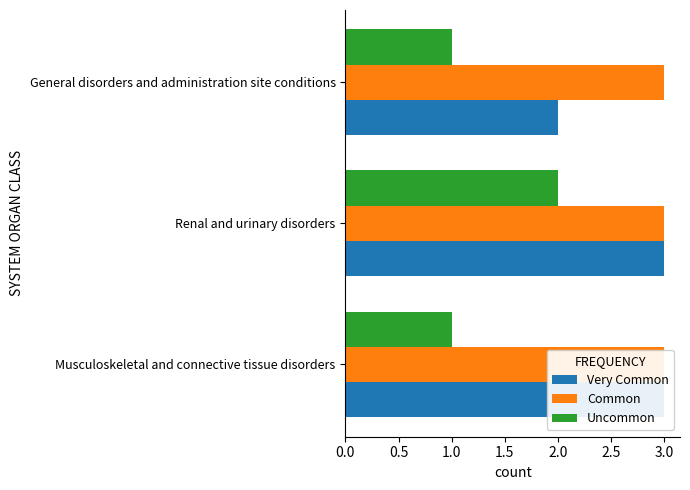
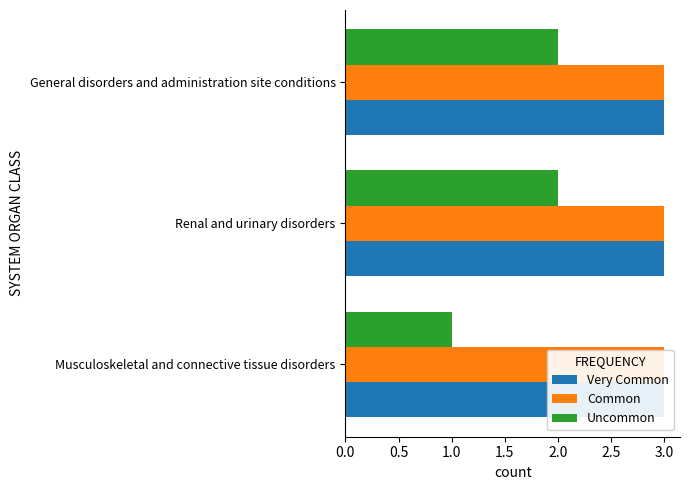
  {
    "Very Common": {
-     "General disorders and administration site conditions": 2,
+     "General disorders and administration site conditions": 3,
      "Renal and urinary disorders": 3
    },
    "Common": {
      "General disorders and administration site conditions": 3,
      "Renal and urinary disorders": 3
    },
    "Uncommon": {
-     "General disorders and administration site conditions": 1,
+     "General disorders and administration site conditions": 2,
      "Renal and urinary disorders": 2,
      "Musculoskeletal and connective tissue disorders": 1
    }
  }
